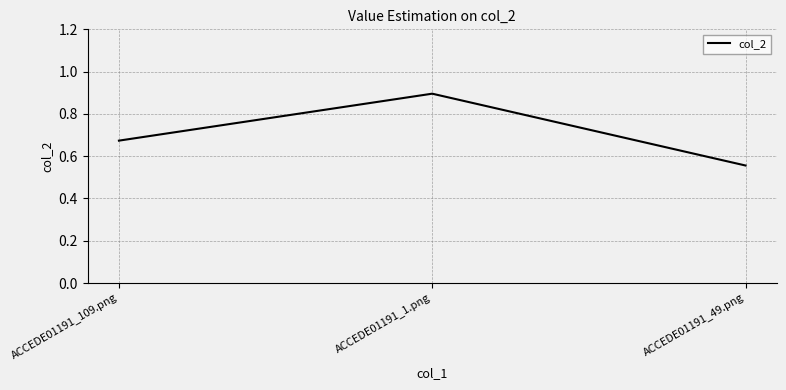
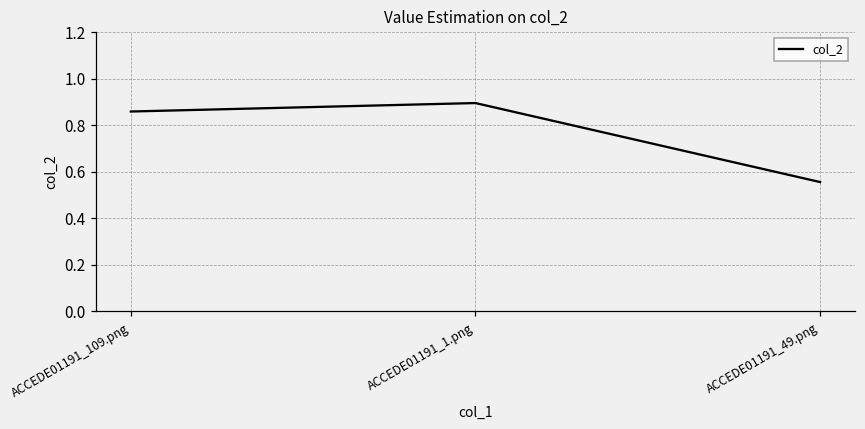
  {
-   "ACCEDE01191_109.png": 0.67,
+   "ACCEDE01191_109.png": 0.86,
    "ACCEDE01191_1.png": 0.90,
    "ACCEDE01191_49.png": 0.56
  }
